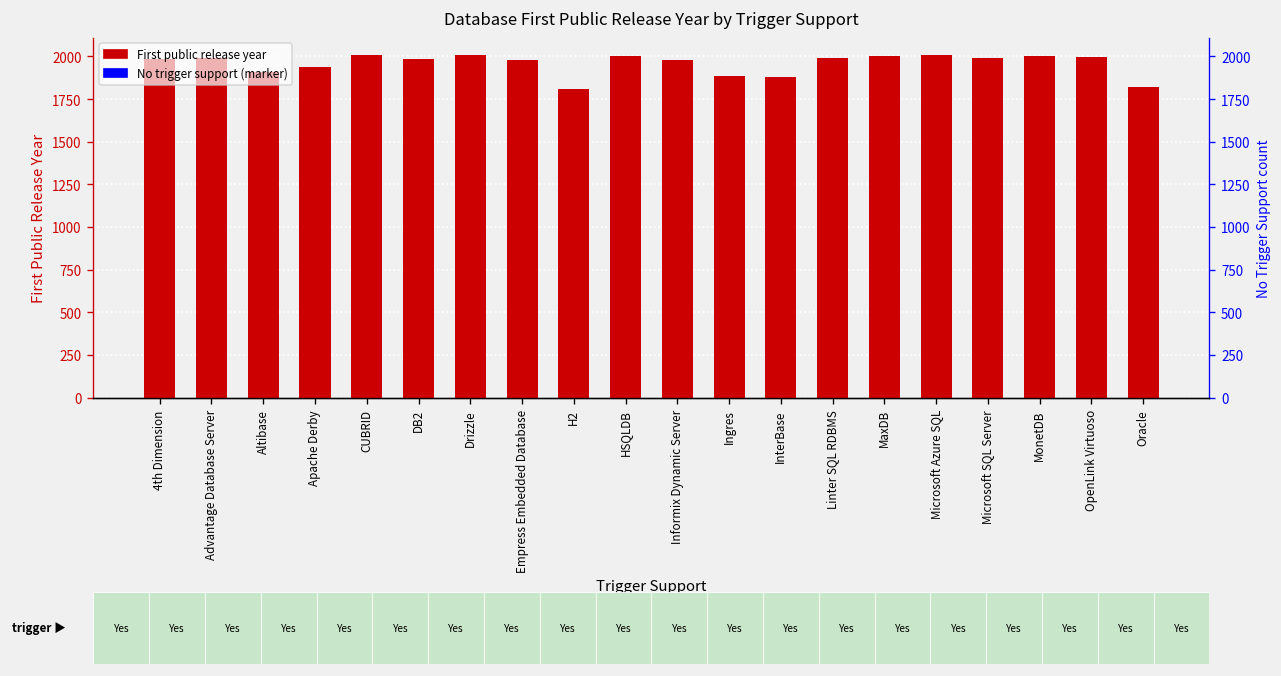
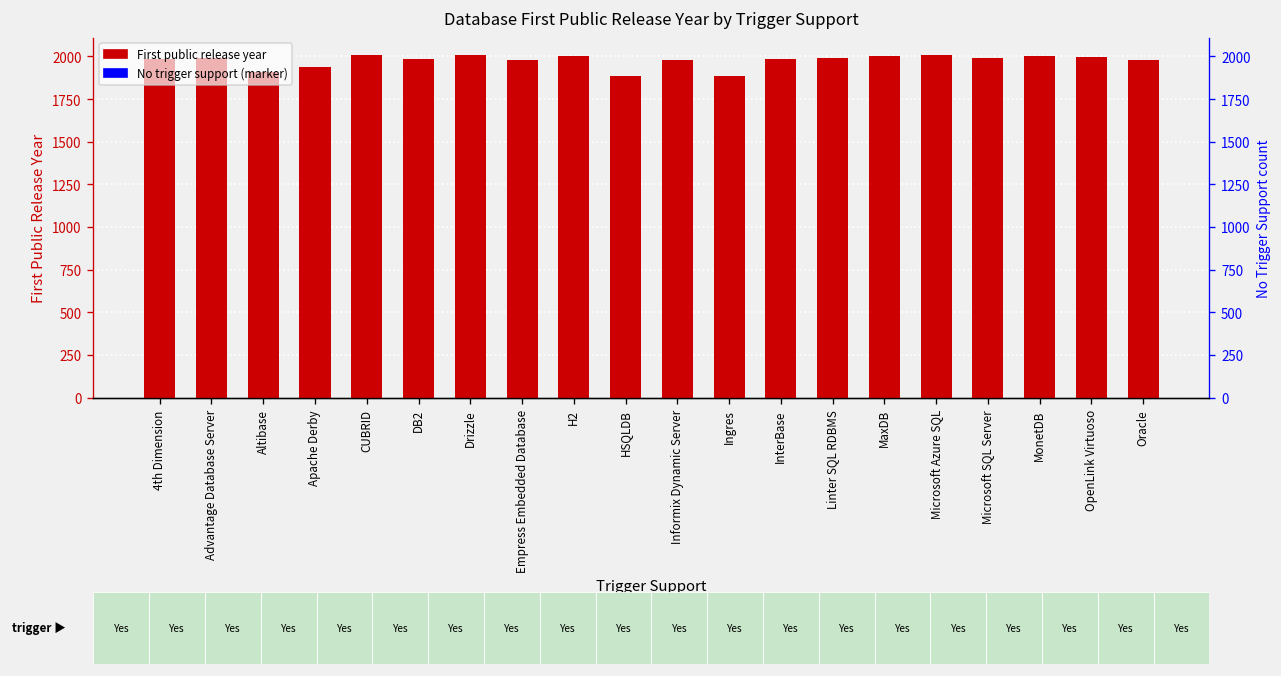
  {
    "Apache Derby": 1940,
    "CUBRID": 2010,
    "DB2": 1980,
    "Drizzle": 2010,
    "Empress Embedded Database": 1980,
-   "H2": 1810,
-   "HSQLDB": 2000,
+   "H2": 2010,
+   "HSQLDB": 1890,
    "Informix Dynamic Server": 1980,
    "Ingres": 1880,
-   "InterBase": 1880,
+   "InterBase": 1980,
    "Linter SQL RDBMS": 1990,
    "MaxDB": 2000,
    "Microsoft Azure SQL": 2010,
    "Microsoft SQL Server": 1990,
    "MonetDB": 2000,
    "OpenLink Virtuoso": 2000,
-   "Oracle": 1820
+   "Oracle": 1980
  }
